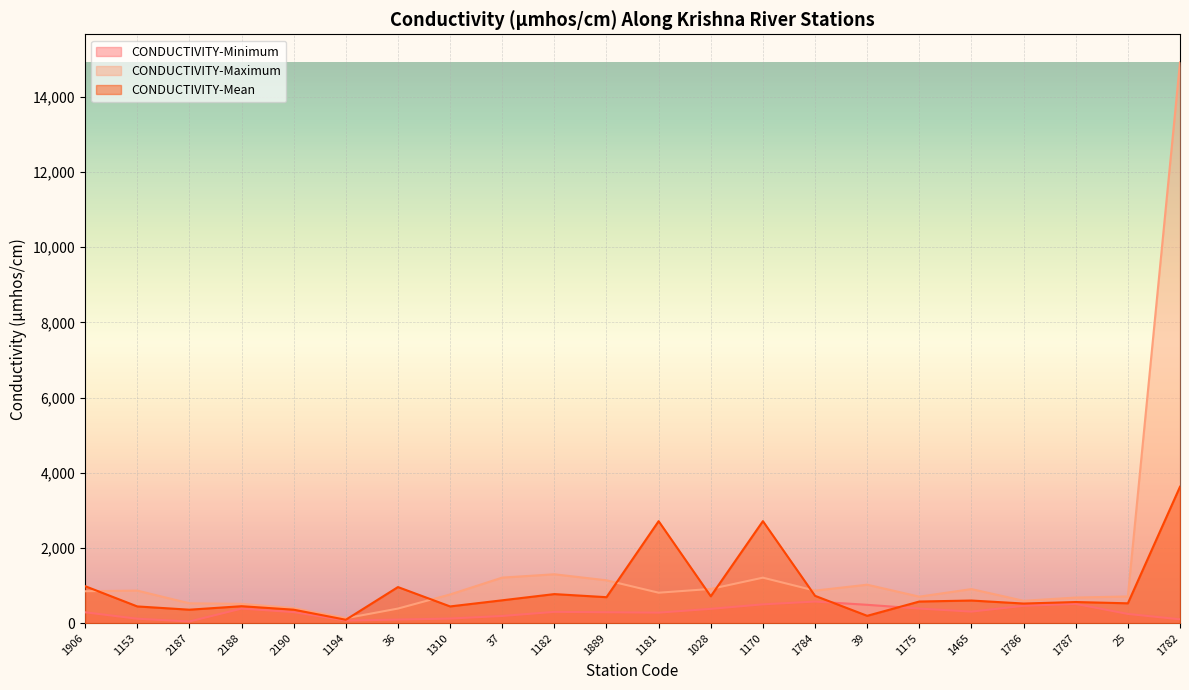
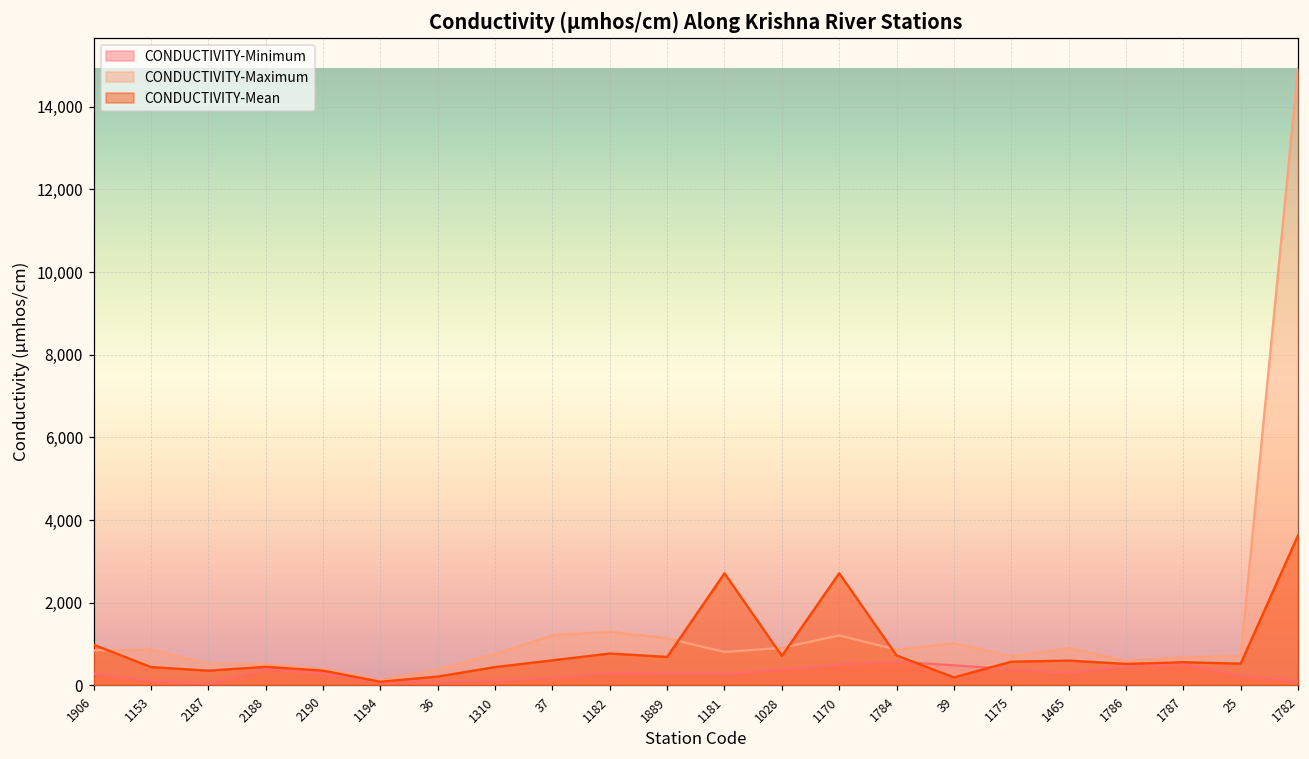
  {
    "CONDUCTIVITY-Mean": {
      "1906": "1,000",
      "1153": "400",
      "2187": "400",
-     "36": "1,000",
+     "36": "200",
      "1310": "400",
      "37": "600",
      "1182": "800",
      "1889": "700",
      "1181": "2,700",
      "1028": "700",
      "1170": "2,700",
      "1784": "700",
      "39": "200",
      "1175": "600",
      "1465": "600",
      "25": "500",
      "1782": "3,600"
    }
  }
